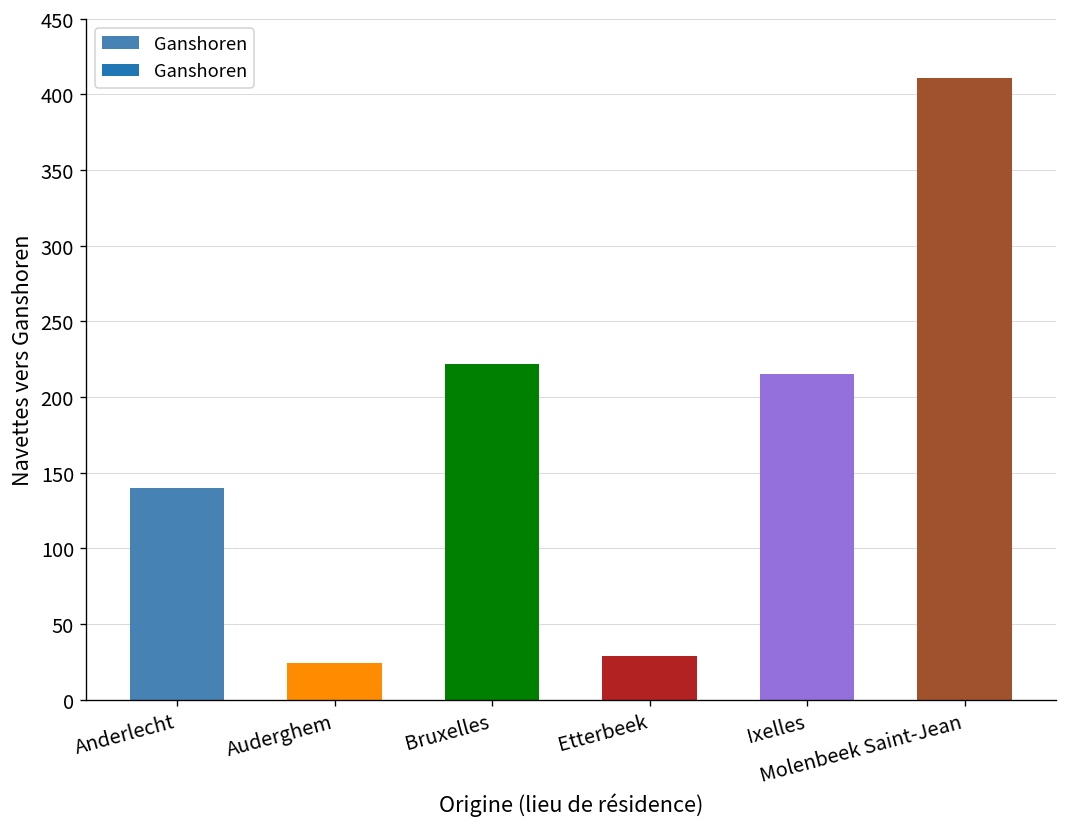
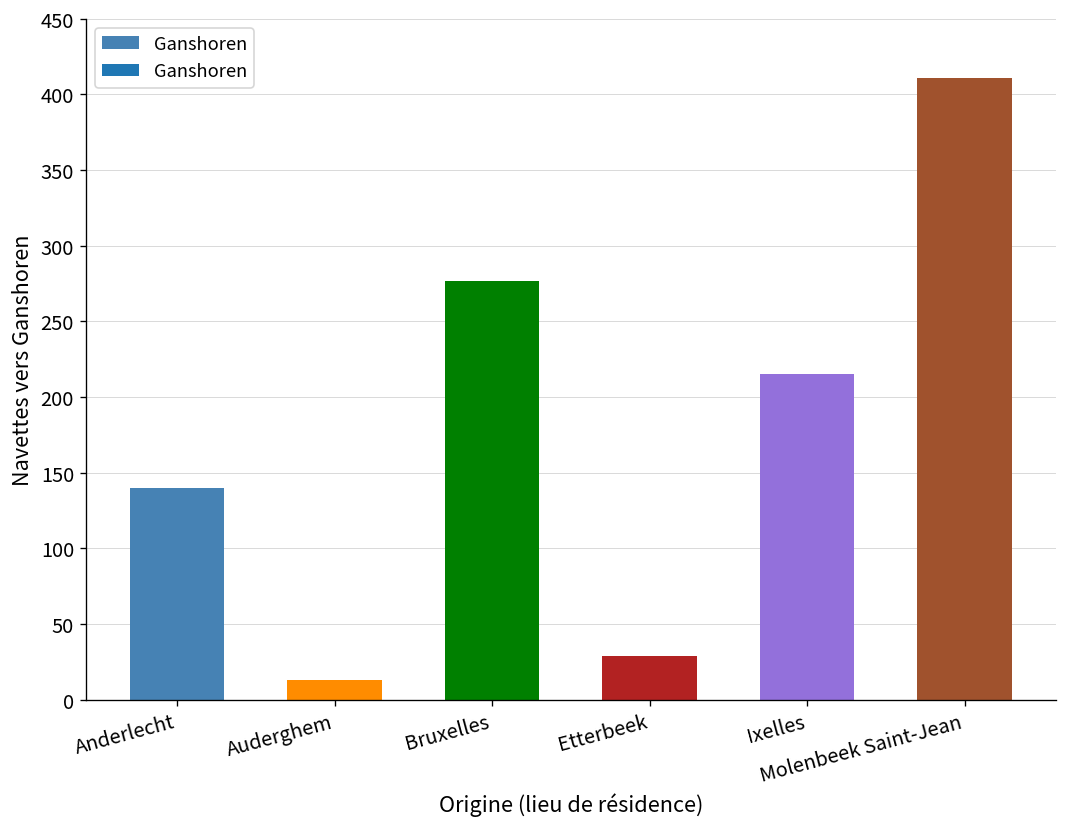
  {
    "Anderlecht": 140,
-   "Auderghem": 24,
-   "Bruxelles": 222,
+   "Auderghem": 13,
+   "Bruxelles": 277,
    "Etterbeek": 29,
    "Ixelles": 215,
    "Molenbeek Saint-Jean": 411
  }
